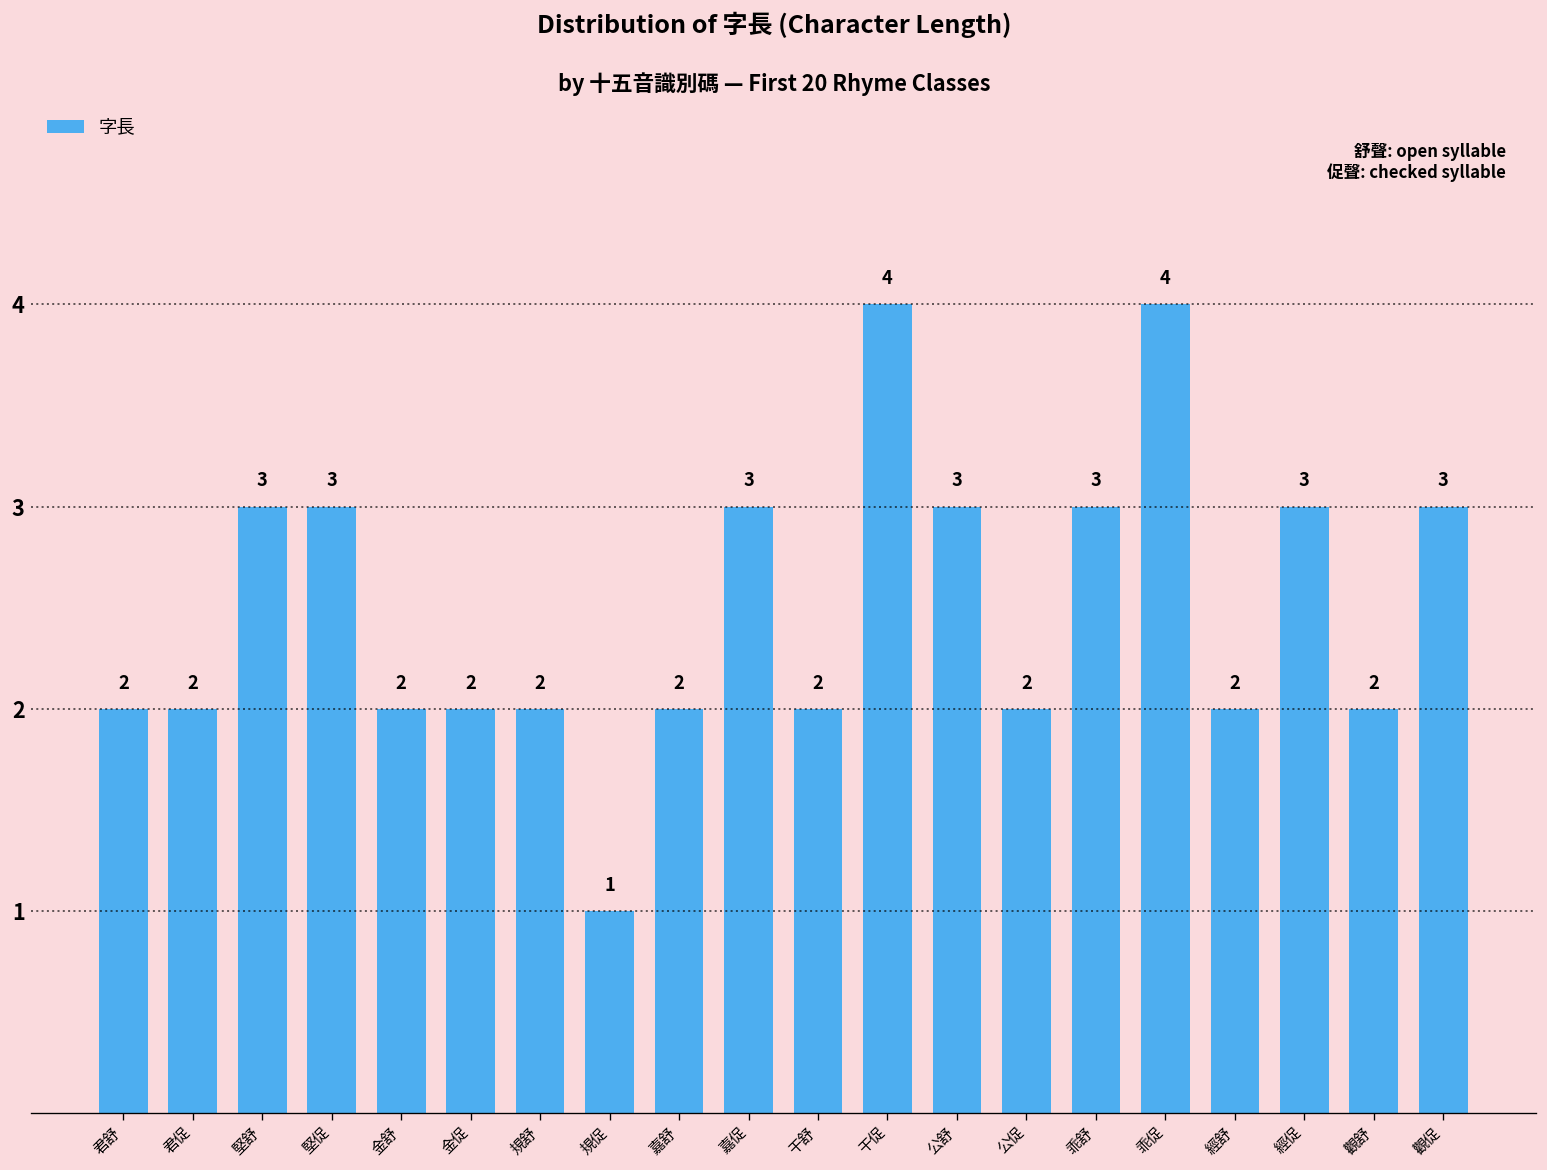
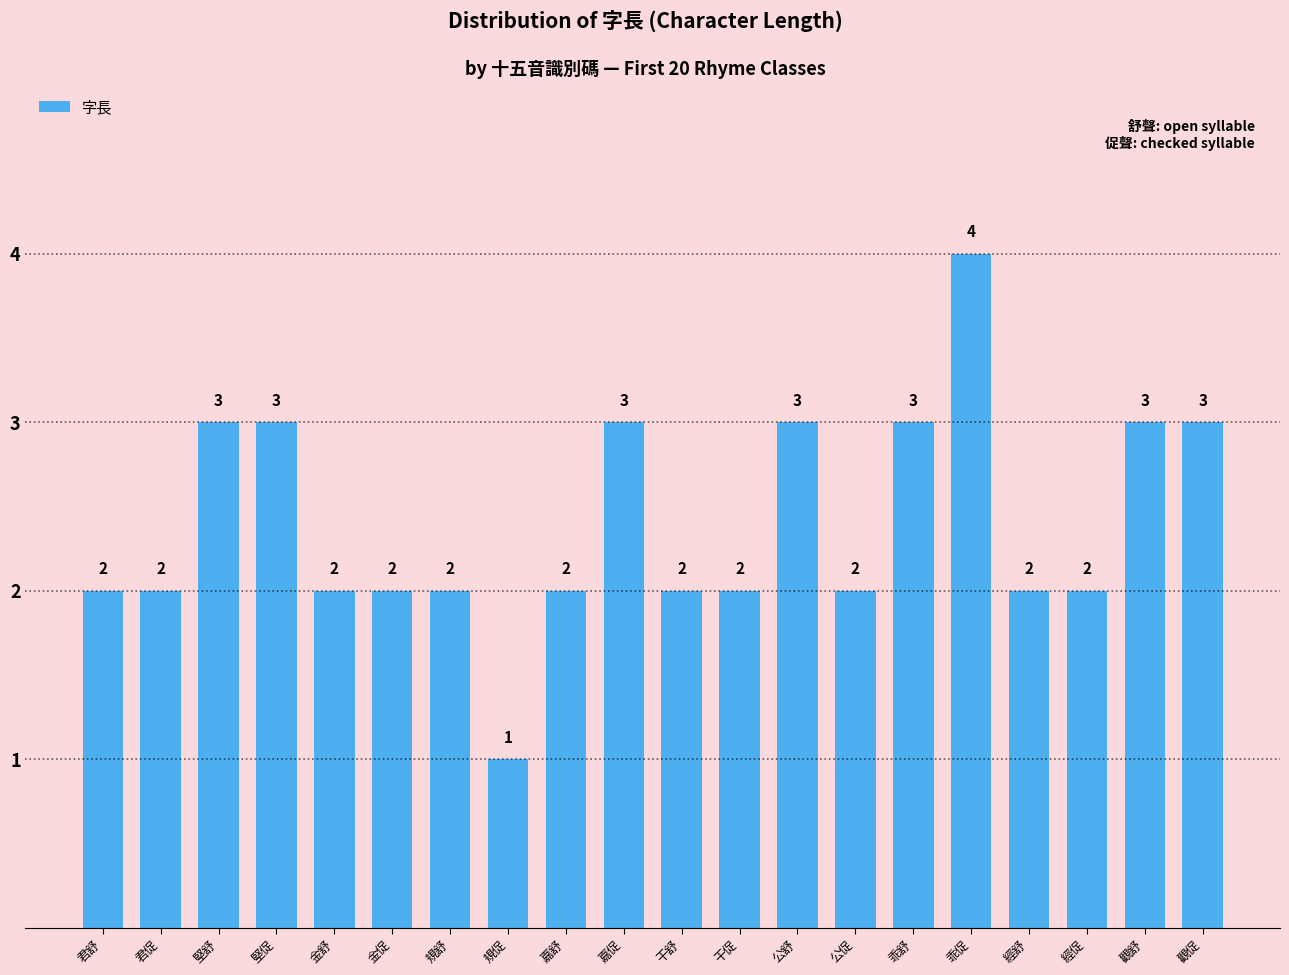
  {
    "君舒": 2,
    "君促": 2,
    "堅舒": 3,
    "堅促": 3,
    "金舒": 2,
    "金促": 2,
    "規舒": 2,
    "規促": 1,
    "嘉舒": 2,
    "嘉促": 3,
    "干舒": 2,
-   "干促": 4,
+   "干促": 2,
    "公舒": 3,
    "公促": 2,
    "乖舒": 3,
    "乖促": 4,
    "經舒": 2,
-   "經促": 3,
-   "觀舒": 2,
+   "經促": 2,
+   "觀舒": 3,
    "觀促": 3
  }
